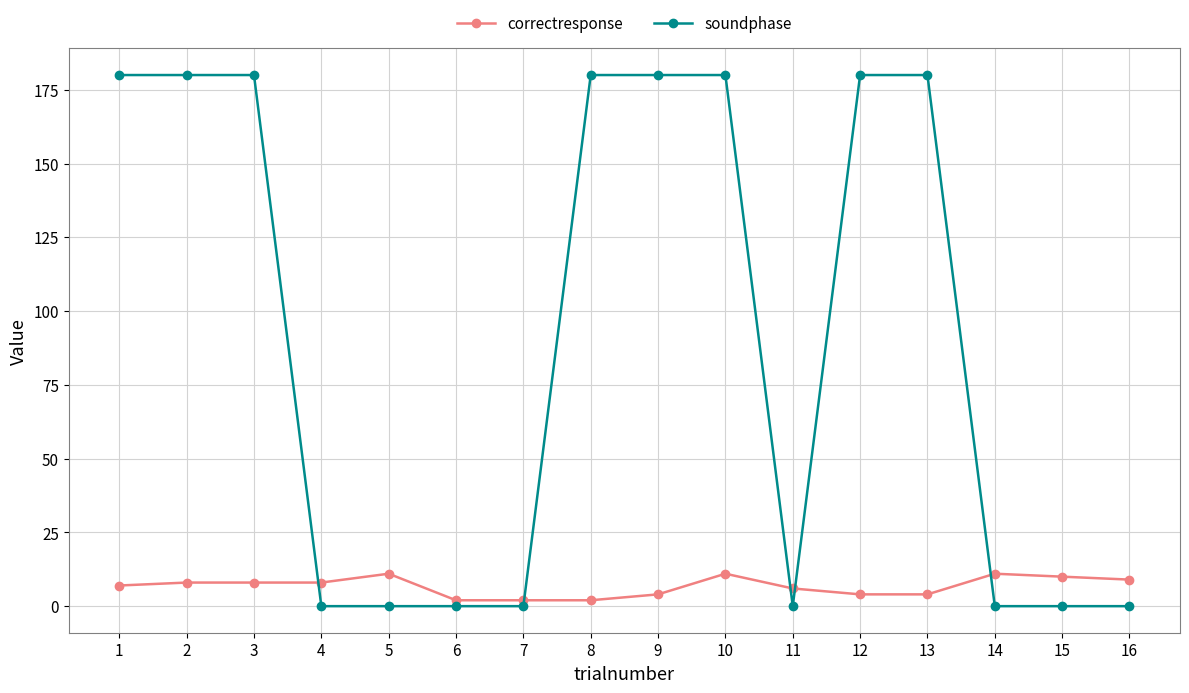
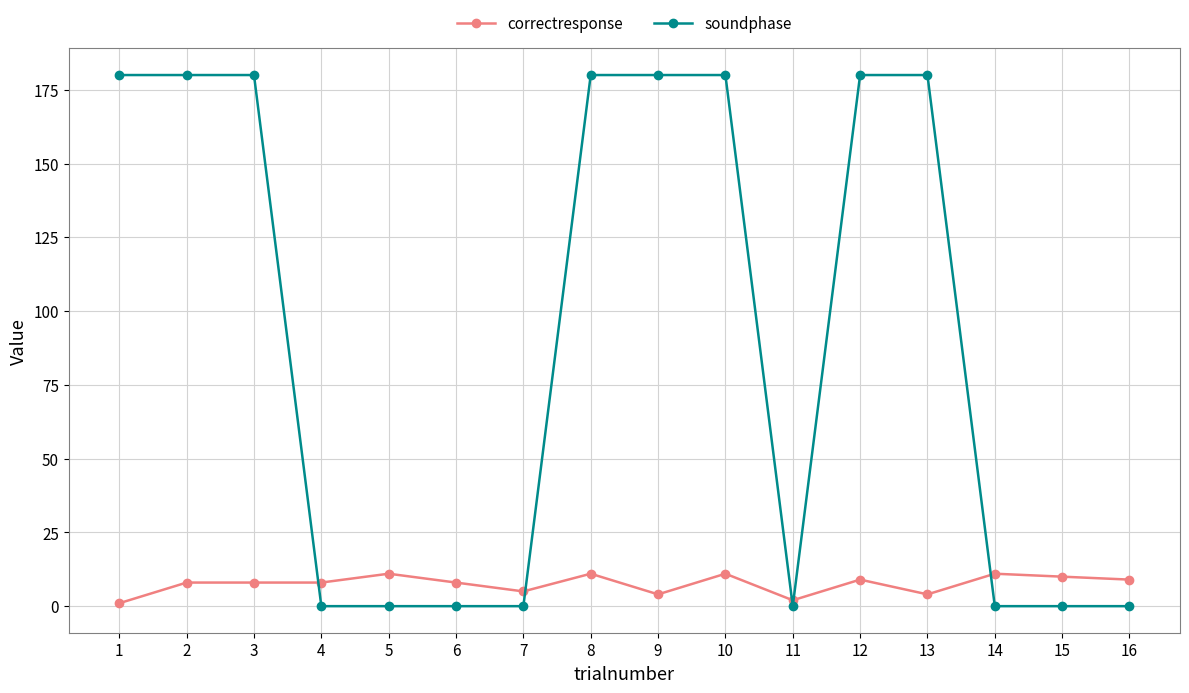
  {
    "correctresponse": {
-     "1": 7,
+     "1": 1,
      "2": 8,
      "3": 8,
      "4": 8,
      "5": 11,
-     "6": 2,
-     "7": 2,
-     "8": 2,
+     "6": 8,
+     "7": 5,
+     "8": 11,
      "9": 4,
      "10": 11,
-     "11": 6,
-     "12": 4,
+     "11": 2,
+     "12": 9,
      "13": 4,
      "14": 11,
      "15": 10,
      "16": 9
    },
    "soundphase": {
      "1": 180,
      "2": 180,
      "3": 180,
      "4": 0,
      "5": 0,
      "6": 0,
      "7": 0,
      "8": 180,
      "9": 180,
      "10": 180,
      "11": 0,
      "12": 180,
      "13": 180,
      "14": 0,
      "15": 0,
      "16": 0
    }
  }
